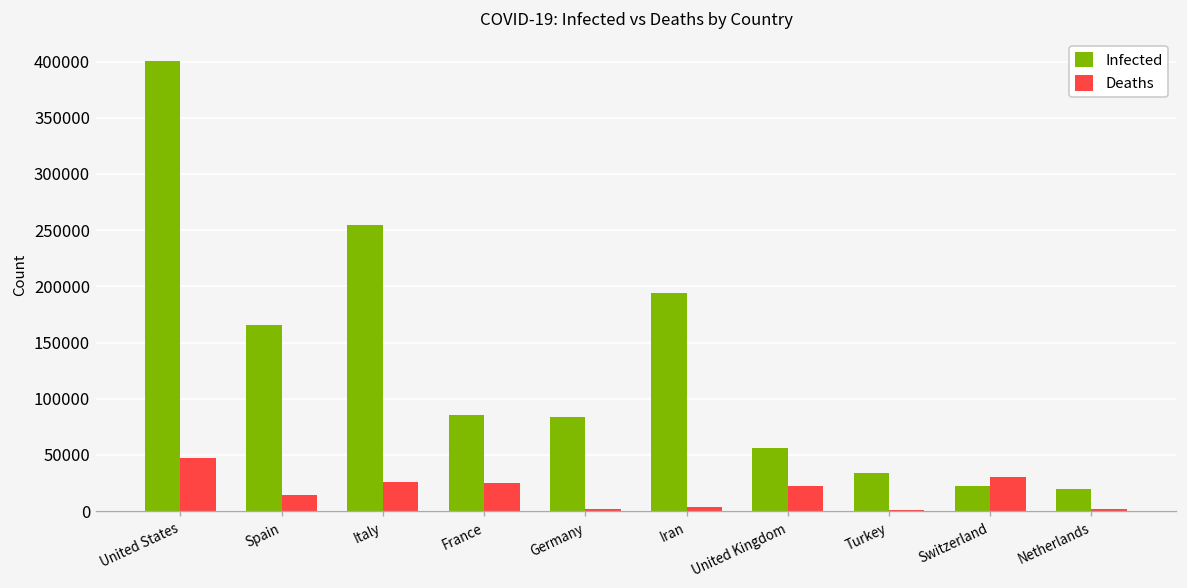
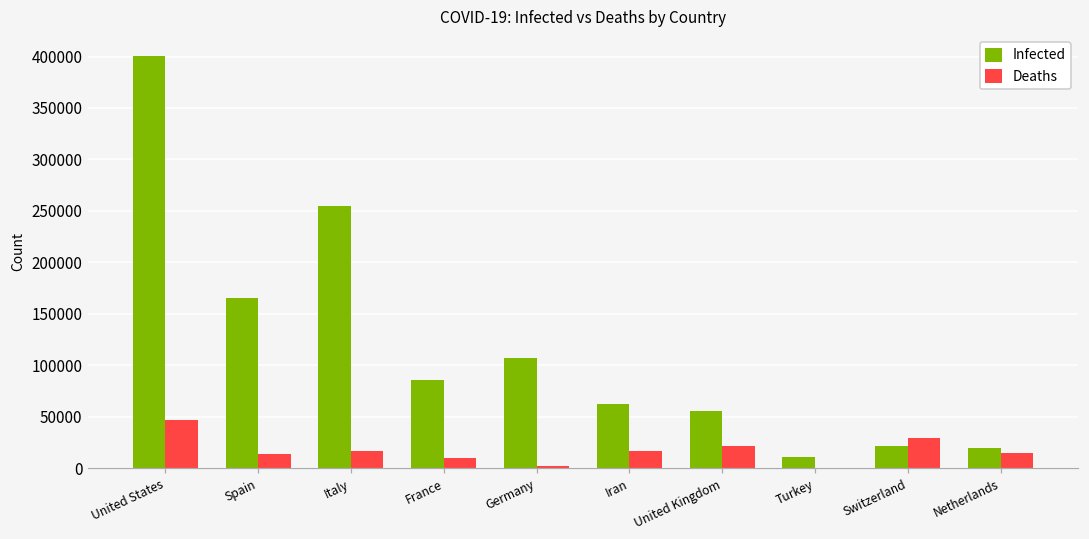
  {
    "Infected": {
      "United States": 400000,
      "Spain": 170000,
      "Italy": 250000,
      "France": 90000,
-     "Germany": 80000,
-     "Iran": 190000,
+     "Germany": 110000,
+     "Iran": 60000,
      "United Kingdom": 60000,
-     "Turkey": 30000,
+     "Turkey": 10000,
      "Switzerland": 20000,
      "Netherlands": 20000
    },
    "Deaths": {
      "United States": 50000,
      "Spain": 10000,
-     "Italy": 30000,
-     "France": 20000,
-     "Iran": 0,
+     "Italy": 20000,
+     "France": 10000,
+     "Iran": 20000,
      "United Kingdom": 20000,
      "Switzerland": 30000,
-     "Netherlands": 0
+     "Netherlands": 20000
    }
  }
